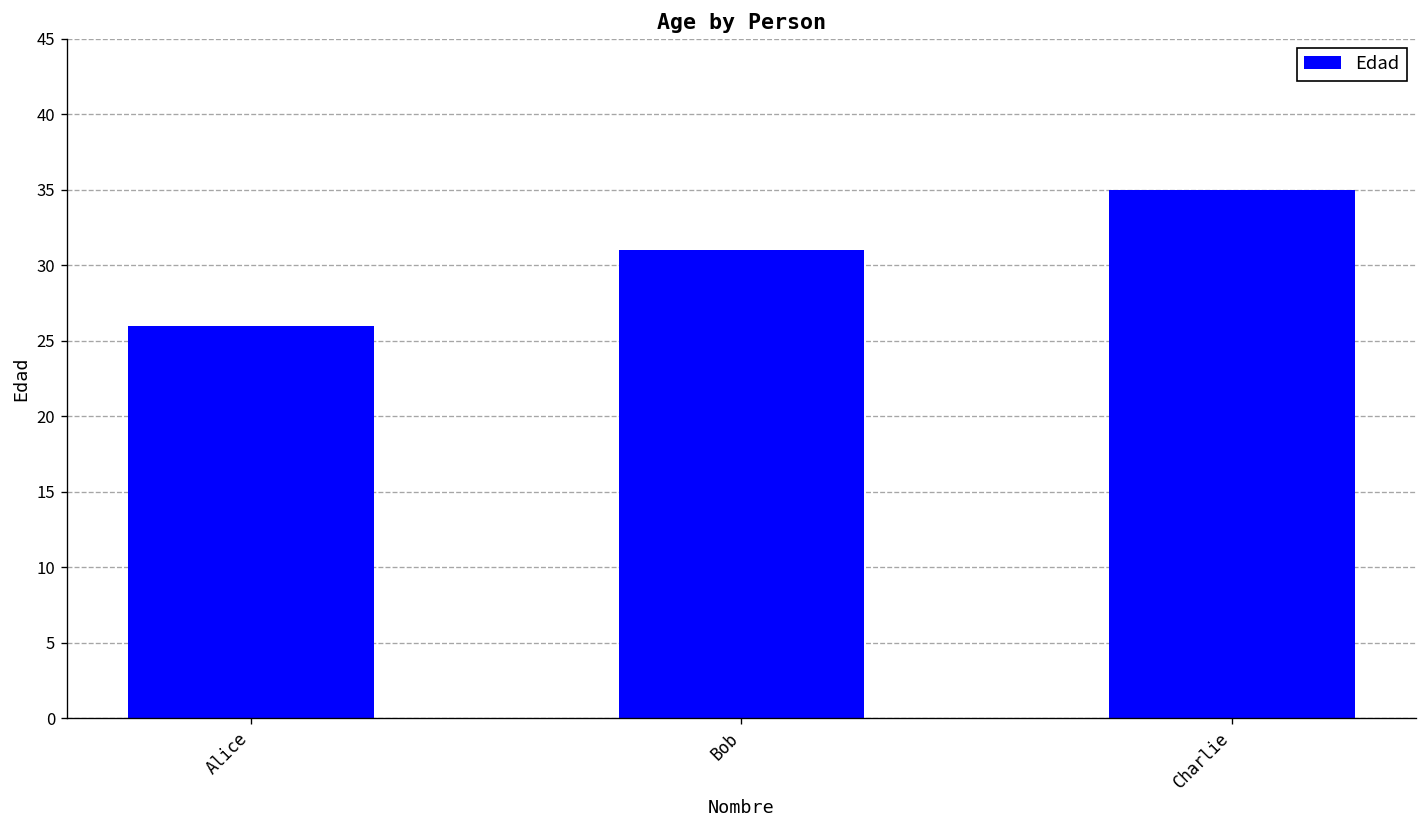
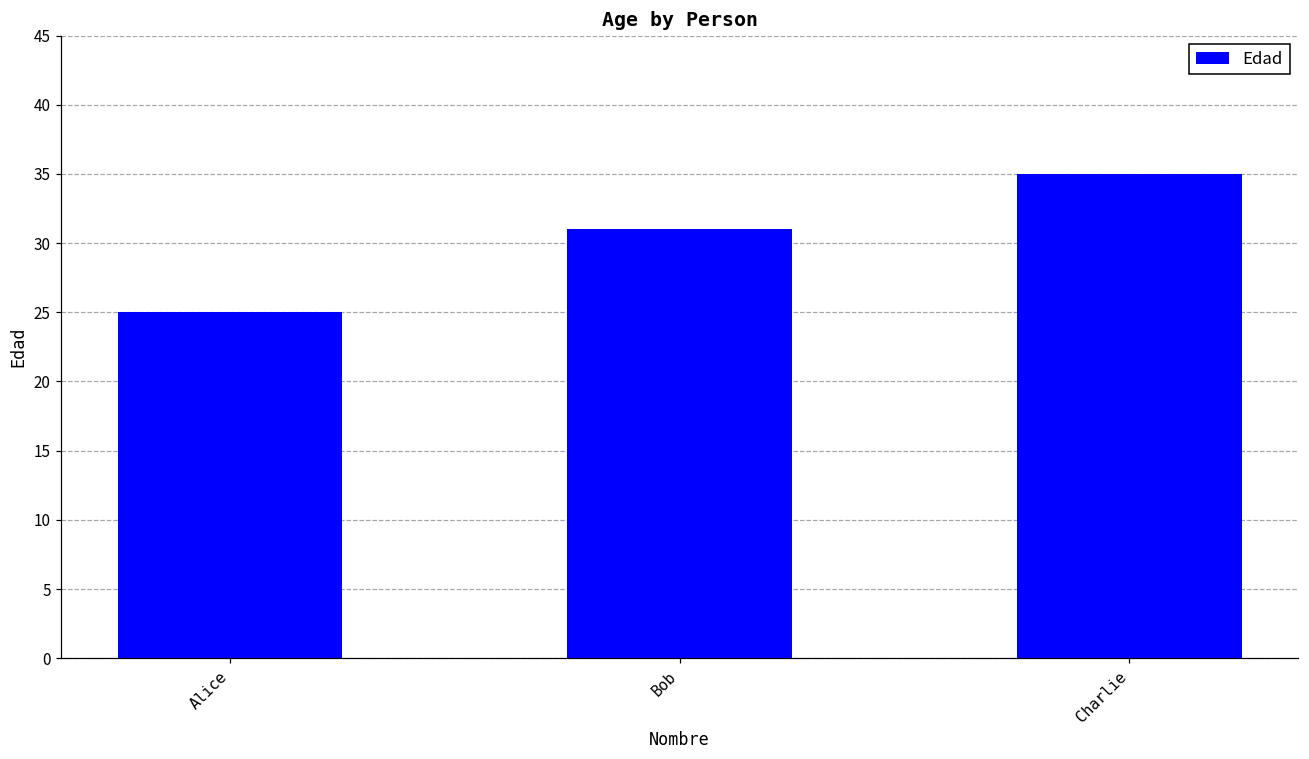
  {
-   "Alice": 26,
+   "Alice": 25,
    "Bob": 31,
    "Charlie": 35
  }
